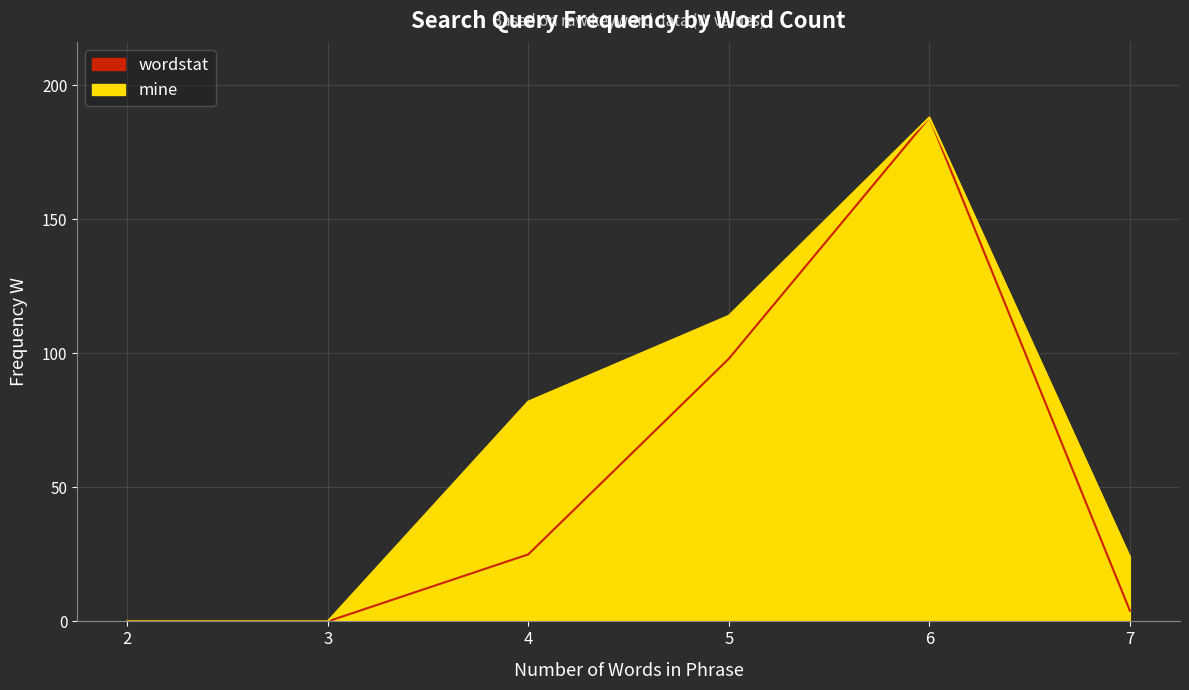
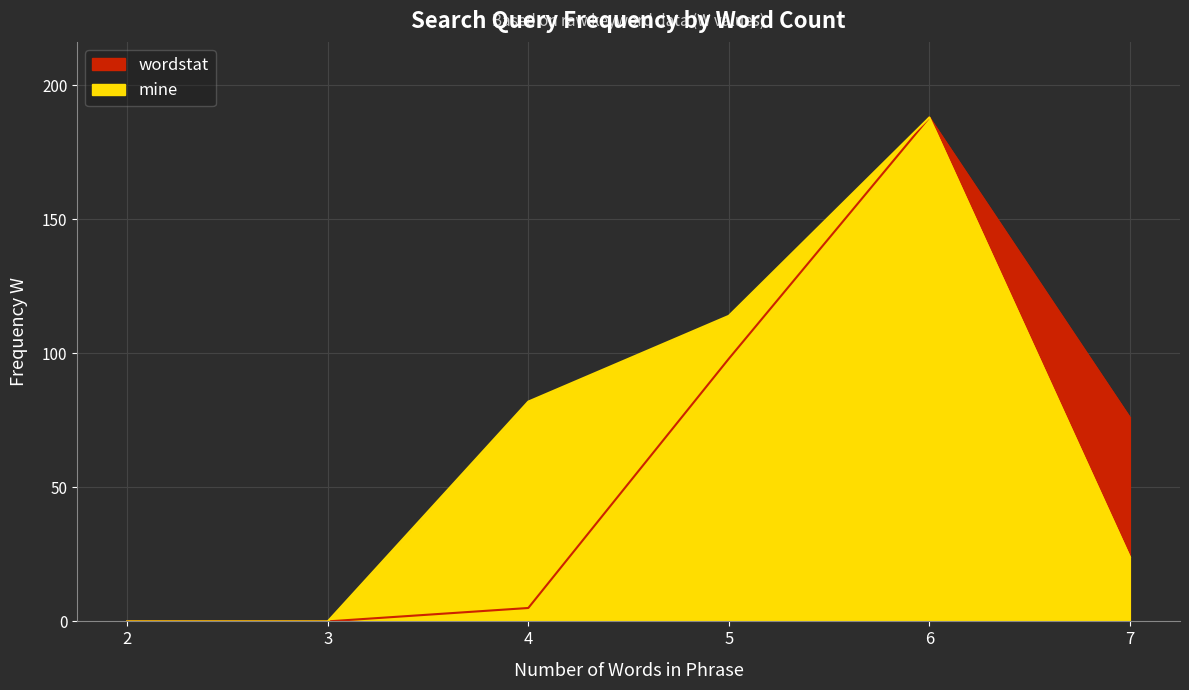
  {
    "wordstat": {
-     "4": 25,
+     "4": 5,
      "5": 98,
-     "7": 4
+     "7": 76
    },
    "mine": {
      "4": 82,
      "5": 114,
      "7": 24
    }
  }
